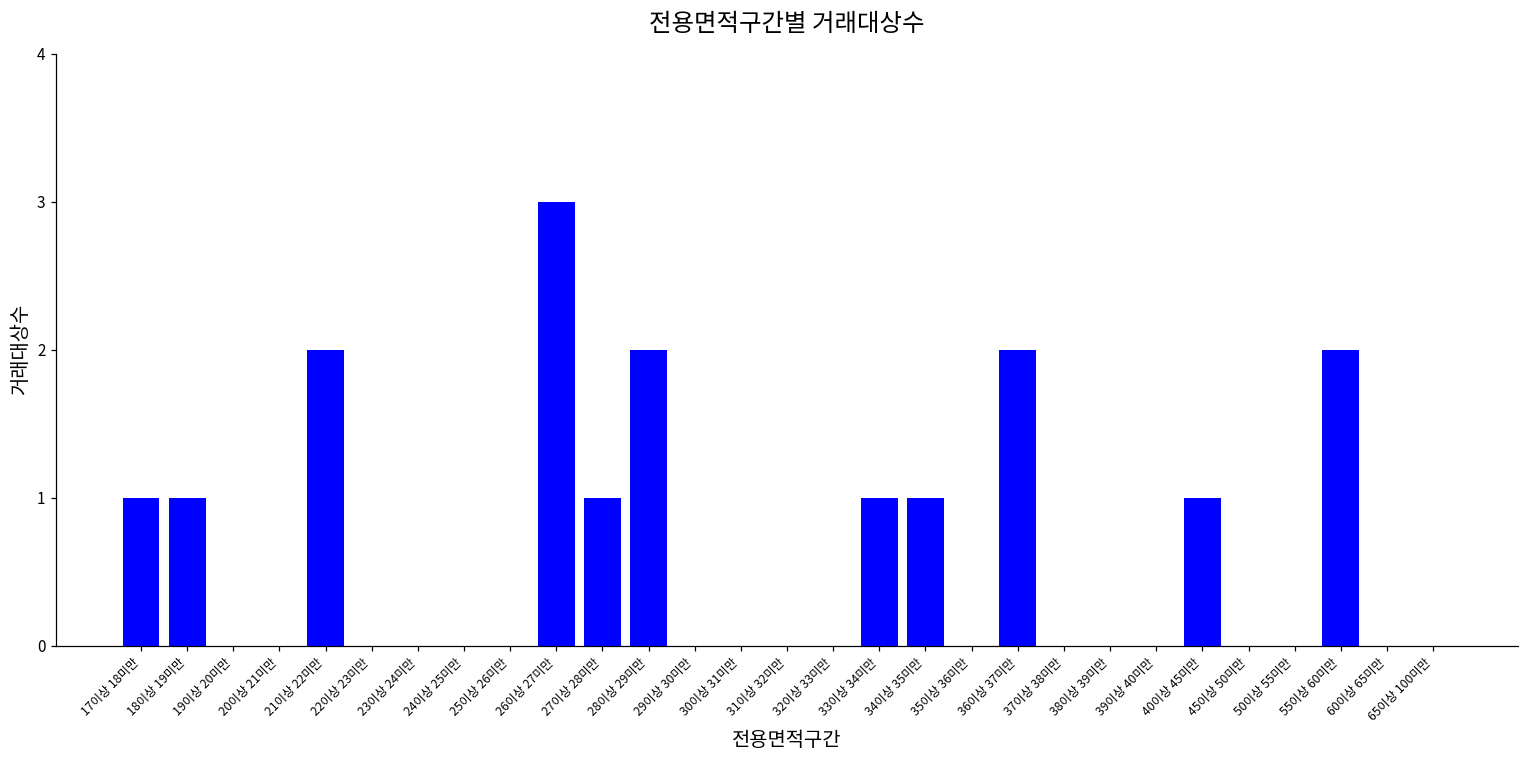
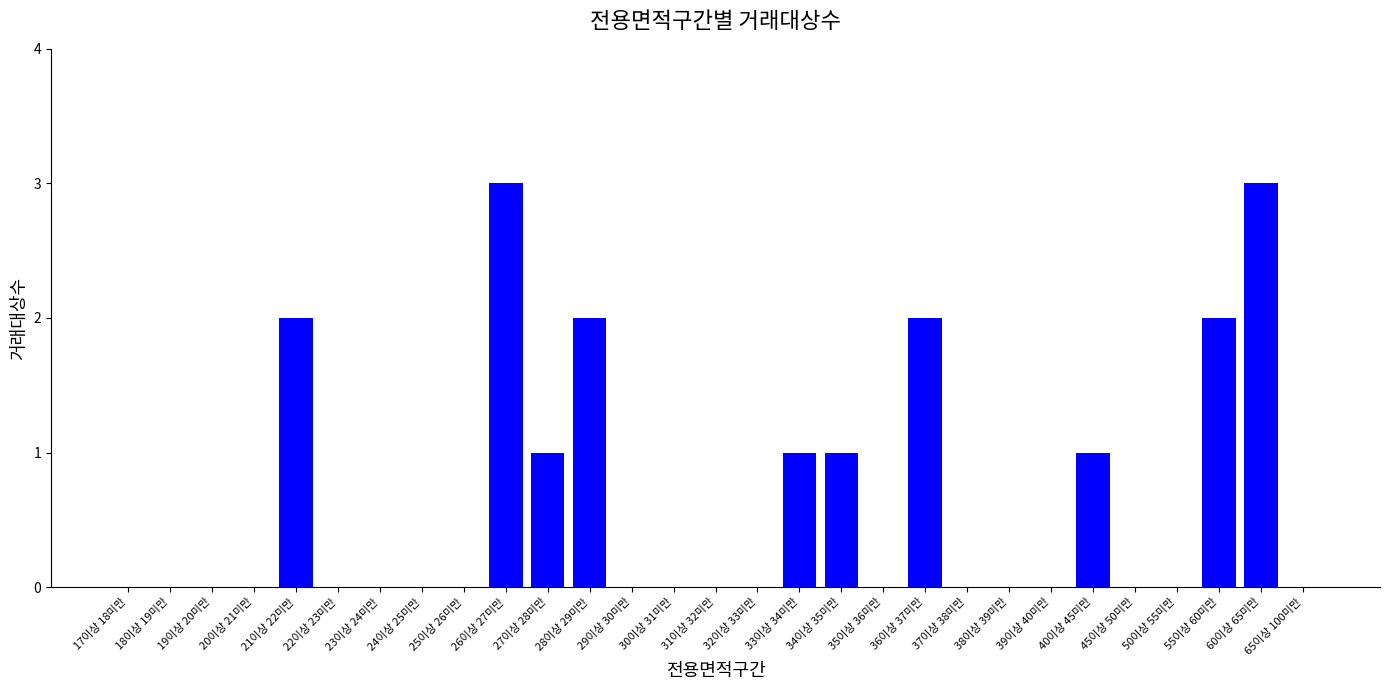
  {
-   "17이상 18미만": 1,
-   "18이상 19미만": 1,
+   "17이상 18미만": 0,
+   "18이상 19미만": 0,
    "19이상 20미만": 0,
    "20이상 21미만": 0,
    "21이상 22미만": 2,
    "22이상 23미만": 0,
    "23이상 24미만": 0,
    "24이상 25미만": 0,
    "25이상 26미만": 0,
    "26이상 27미만": 3,
    "27이상 28미만": 1,
    "28이상 29미만": 2,
    "29이상 30미만": 0,
    "30이상 31미만": 0,
    "31이상 32미만": 0,
    "32이상 33미만": 0,
    "33이상 34미만": 1,
    "34이상 35미만": 1,
    "35이상 36미만": 0,
    "36이상 37미만": 2,
    "37이상 38미만": 0,
    "38이상 39미만": 0,
    "39이상 40미만": 0,
    "40이상 45미만": 1,
    "45이상 50미만": 0,
    "50이상 55미만": 0,
    "55이상 60미만": 2,
-   "60이상 65미만": 0,
+   "60이상 65미만": 3,
    "65이상 100미만": 0
  }
